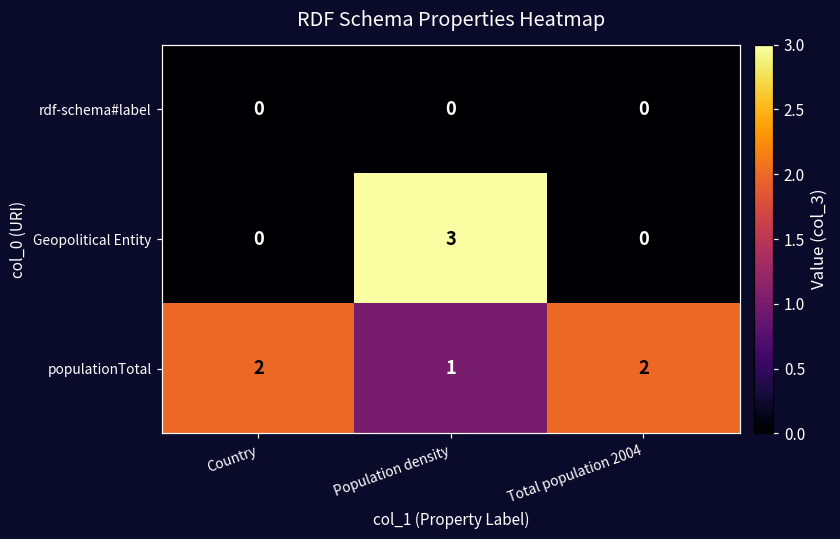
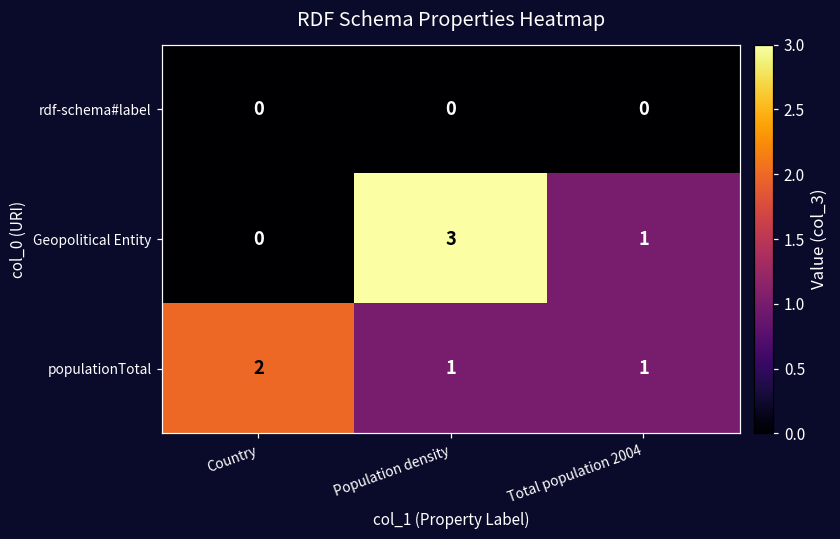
  {
    "rdf-schema#label": {
      "Country": 0,
      "Population density": 0,
      "Total population 2004": 0
    },
    "Geopolitical Entity": {
      "Country": 0,
      "Population density": 3,
-     "Total population 2004": 0
+     "Total population 2004": 1
    },
    "populationTotal": {
      "Country": 2,
      "Population density": 1,
-     "Total population 2004": 2
+     "Total population 2004": 1
    }
  }
